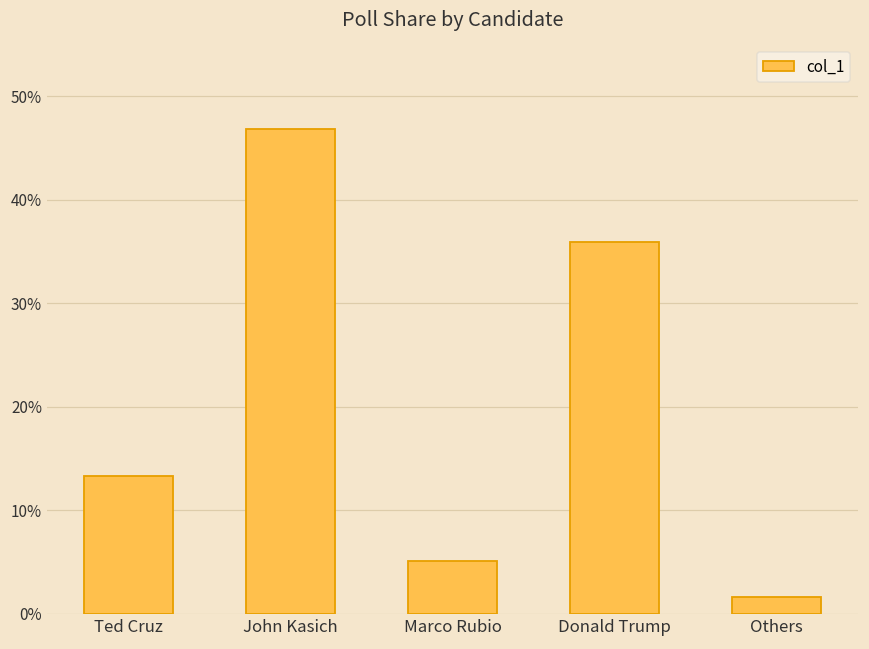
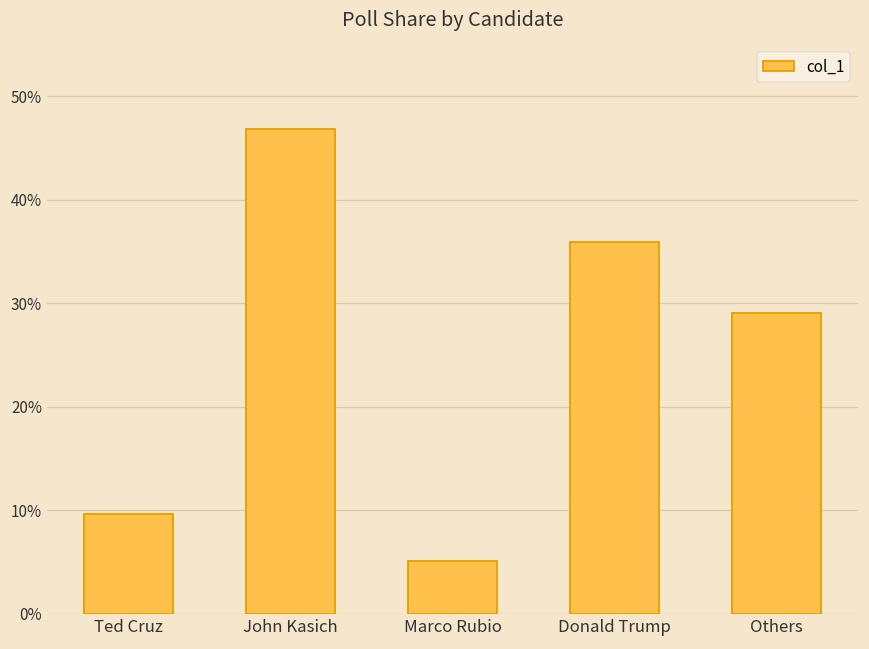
  {
-   "Ted Cruz": "13%",
+   "Ted Cruz": "10%",
    "John Kasich": "47%",
    "Marco Rubio": "5%",
    "Donald Trump": "36%",
-   "Others": "2%"
+   "Others": "29%"
  }
